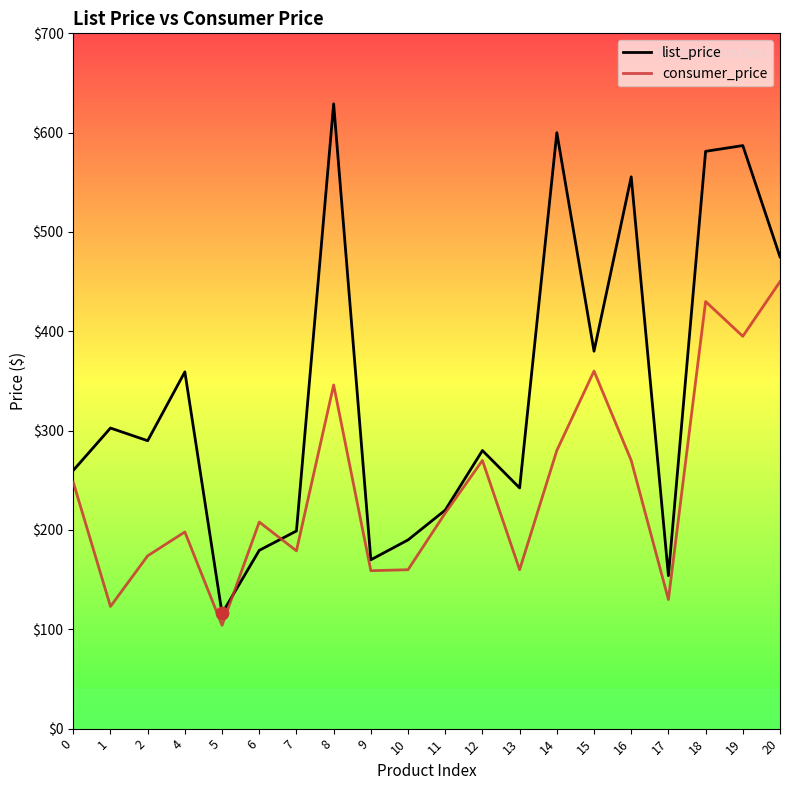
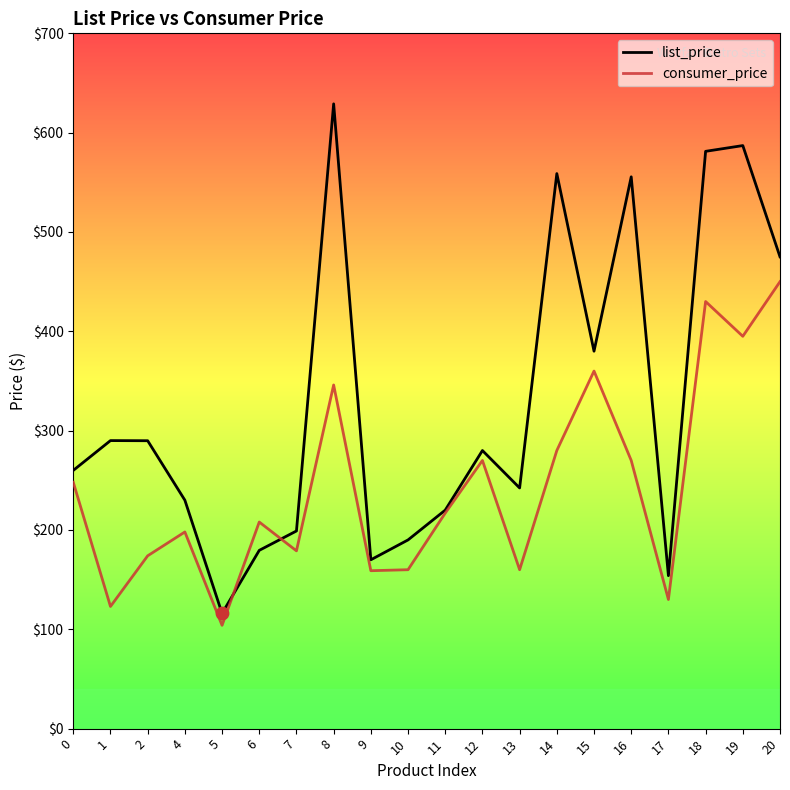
  {
    "list_price": {
      "0": "$260",
-     "1": "$300",
+     "1": "$290",
      "2": "$290",
-     "4": "$360",
+     "4": "$230",
      "6": "$180",
      "7": "$200",
      "8": "$630",
      "9": "$170",
      "10": "$190",
      "11": "$220",
      "12": "$280",
      "13": "$240",
-     "14": "$600",
+     "14": "$560",
      "15": "$380",
      "16": "$560",
      "17": "$150",
      "18": "$580",
      "19": "$590",
      "20": "$470"
    }
  }
